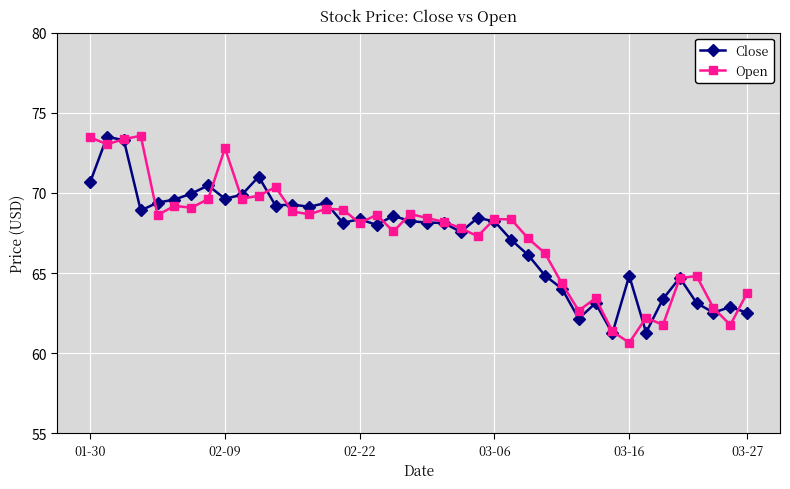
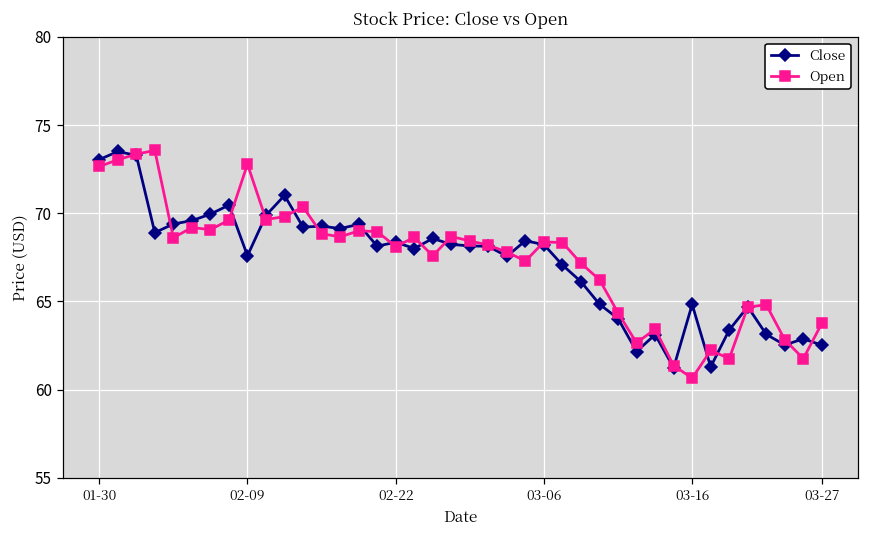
  {
    "Close": {
-     "01-30": 70.7,
-     "02-09": 69.6,
+     "01-30": 73.0,
+     "02-09": 67.6,
      "02-22": 68.4,
      "03-16": 64.8,
      "03-27": 62.5
    },
    "Open": {
-     "01-30": 73.5,
+     "01-30": 72.7,
      "02-09": 72.8,
      "02-22": 68.1,
      "03-16": 60.7,
      "03-27": 63.8
    }
  }
